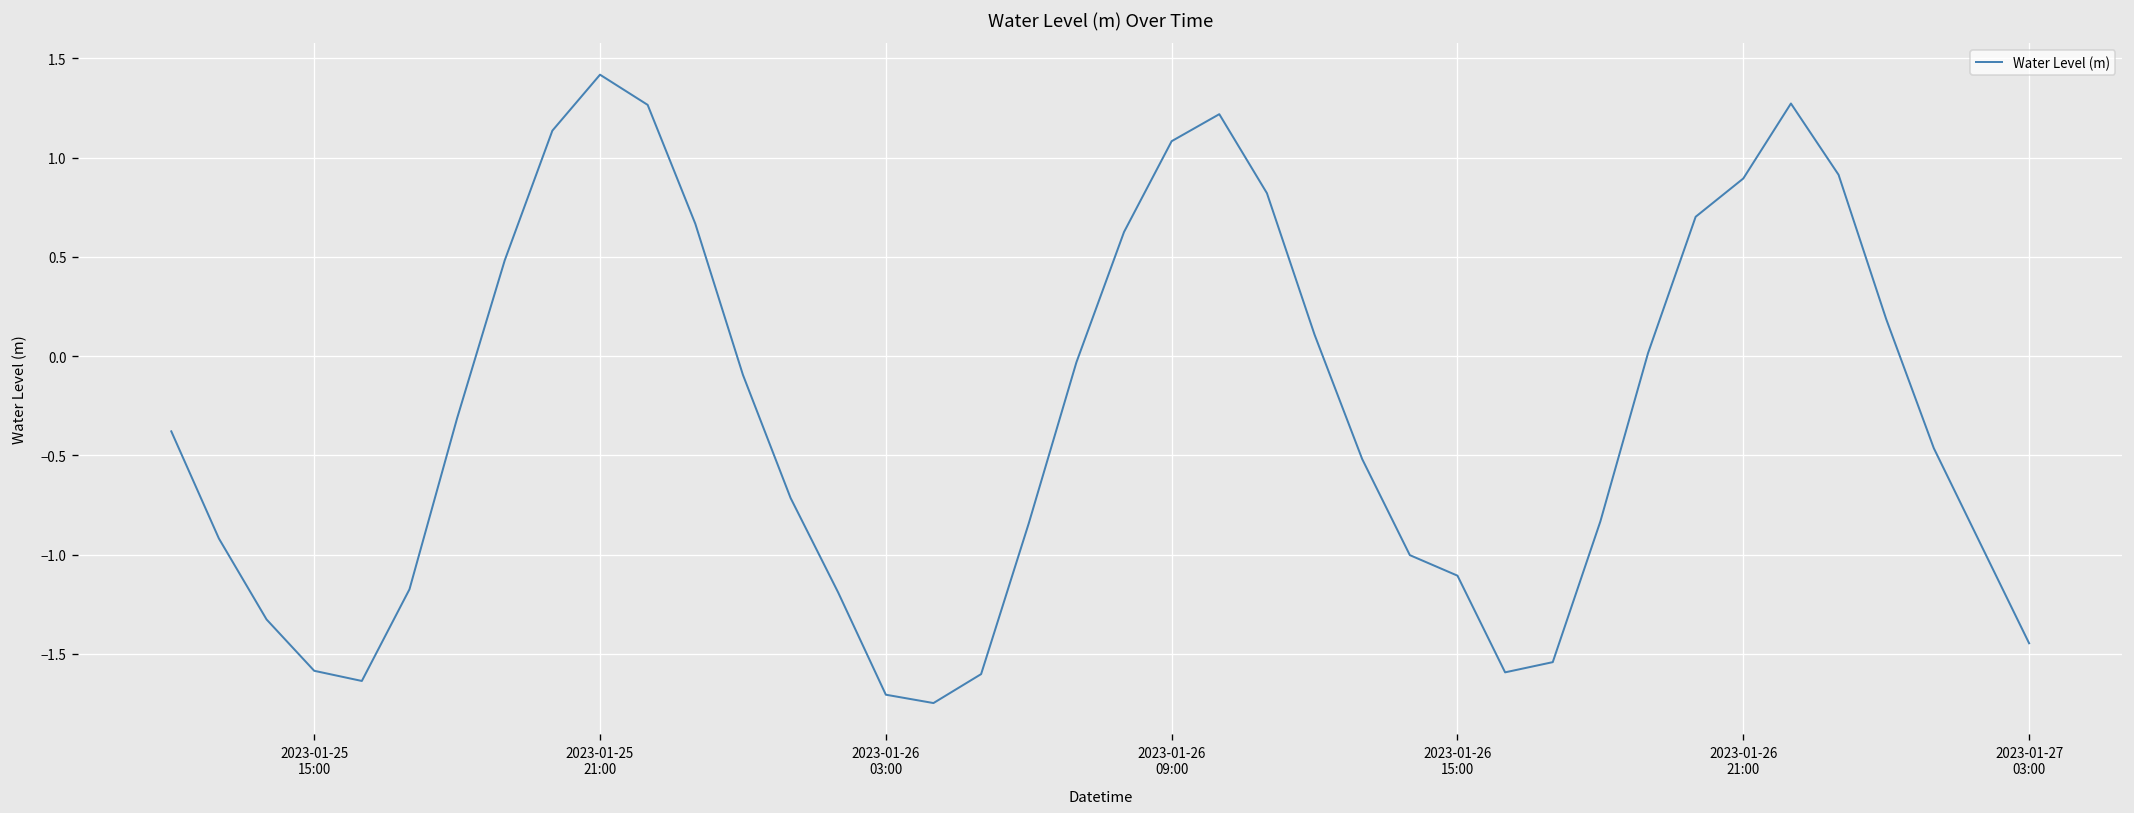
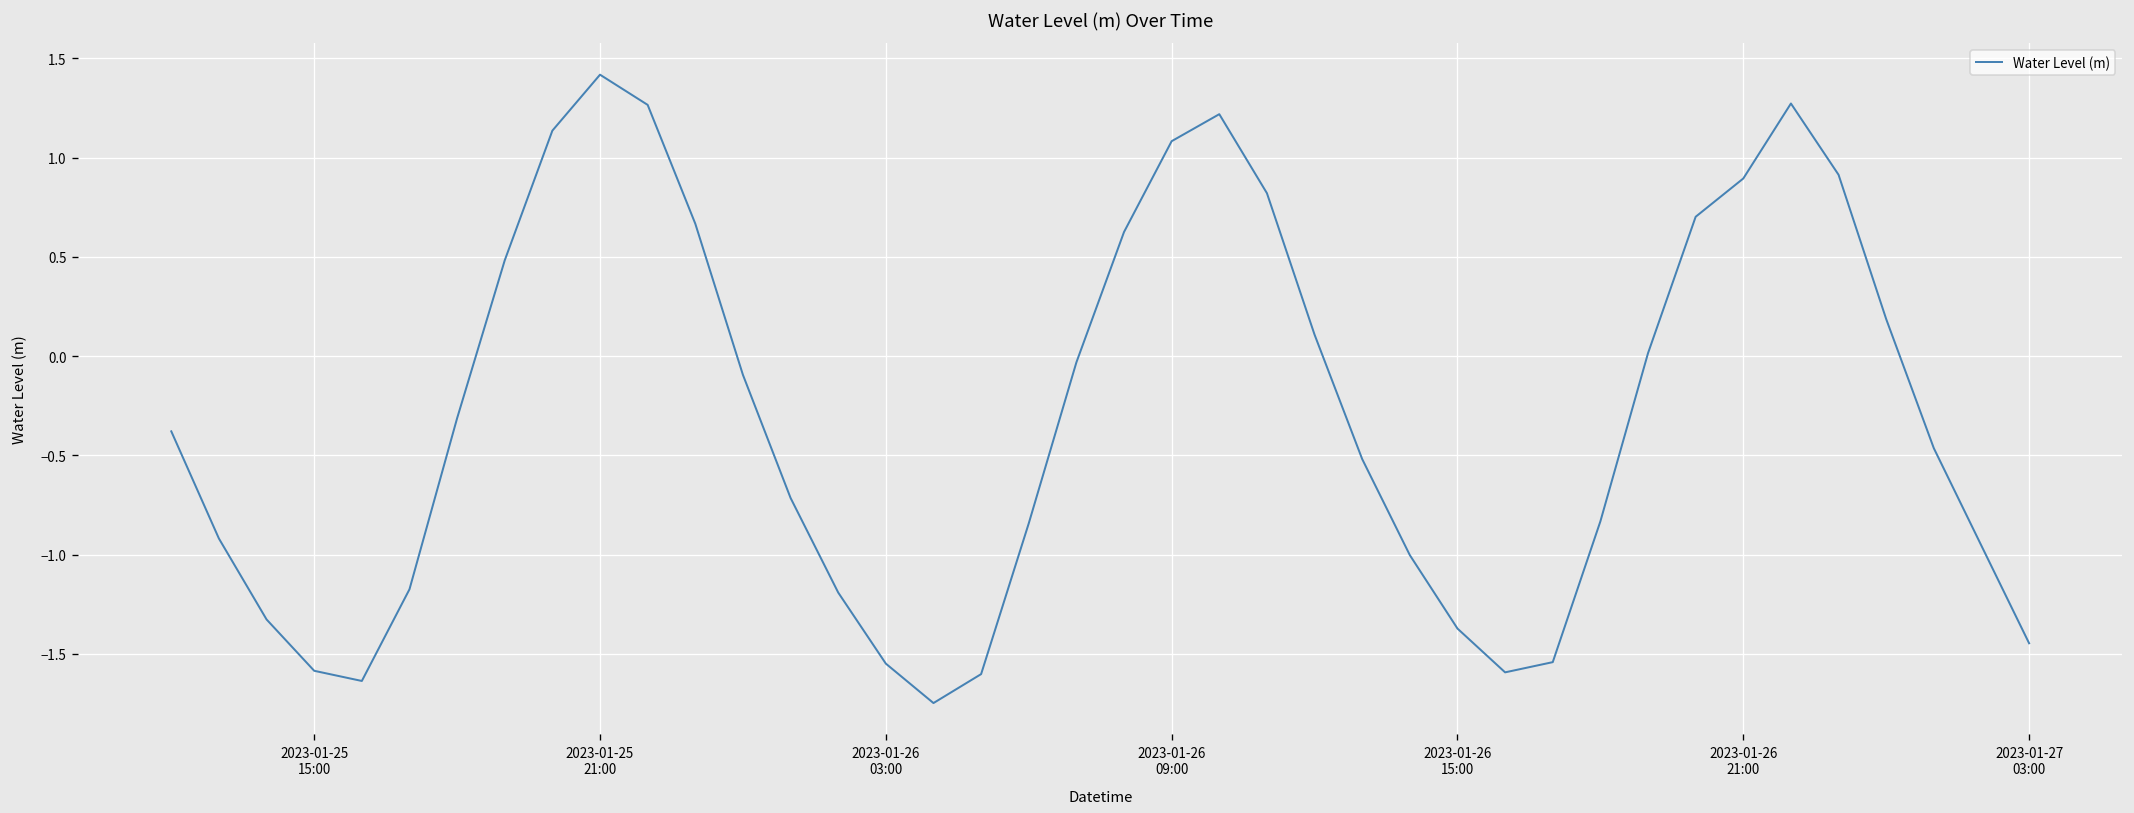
  {
    "2023-01-25 15:00": -1.58,
    "2023-01-25 21:00": 1.42,
-   "2023-01-26 03:00": -1.71,
+   "2023-01-26 03:00": -1.55,
    "2023-01-26 09:00": 1.08,
-   "2023-01-26 15:00": -1.11,
+   "2023-01-26 15:00": -1.37,
    "2023-01-26 21:00": 0.89,
    "2023-01-27 03:00": -1.45
  }
